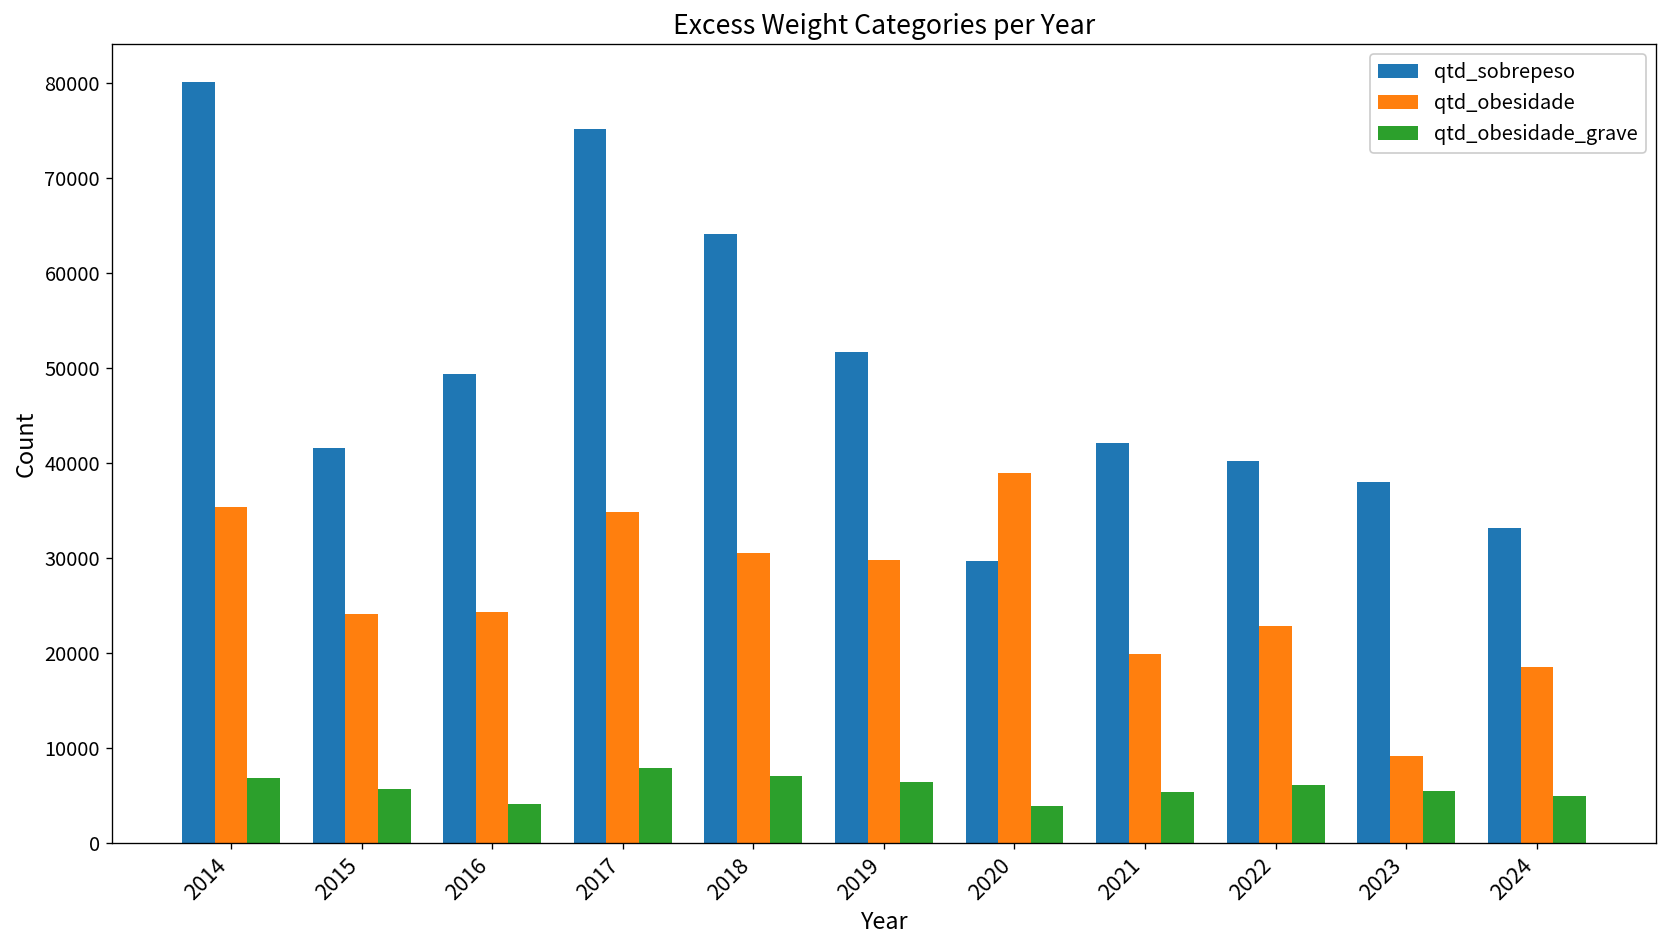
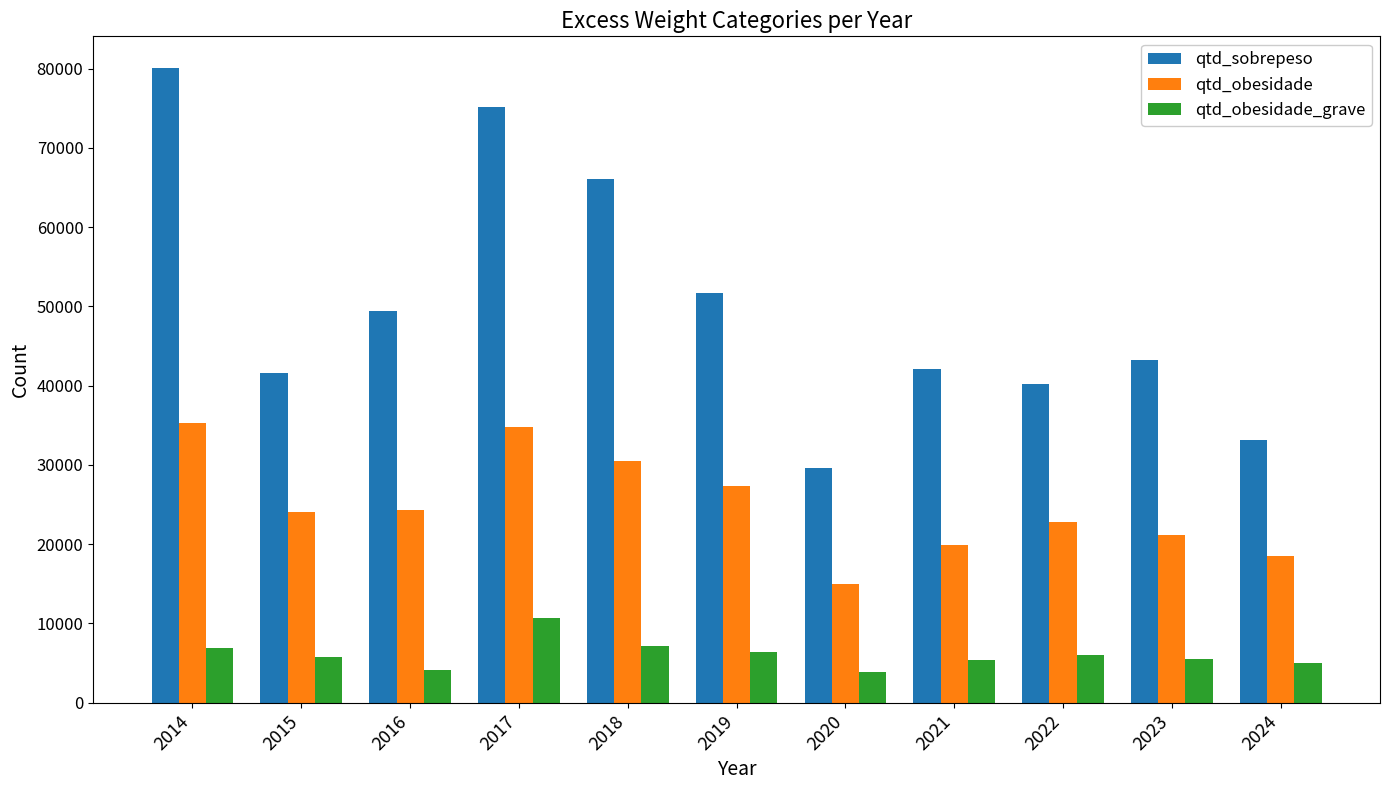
  {
    "qtd_sobrepeso": {
      "2014": 80000,
      "2015": 42000,
      "2016": 49000,
      "2017": 75000,
-     "2018": 64000,
+     "2018": 66000,
      "2019": 52000,
      "2020": 30000,
      "2021": 42000,
      "2022": 40000,
-     "2023": 38000,
+     "2023": 43000,
      "2024": 33000
    },
    "qtd_obesidade": {
      "2014": 35000,
      "2015": 24000,
      "2016": 24000,
      "2017": 35000,
      "2018": 30000,
-     "2019": 30000,
-     "2020": 39000,
+     "2019": 27000,
+     "2020": 15000,
      "2021": 20000,
      "2022": 23000,
-     "2023": 9000,
+     "2023": 21000,
      "2024": 19000
    },
    "qtd_obesidade_grave": {
      "2014": 7000,
      "2015": 6000,
      "2016": 4000,
-     "2017": 8000,
+     "2017": 11000,
      "2018": 7000,
      "2019": 6000,
      "2020": 4000,
      "2021": 5000,
      "2022": 6000,
      "2023": 6000,
      "2024": 5000
    }
  }
